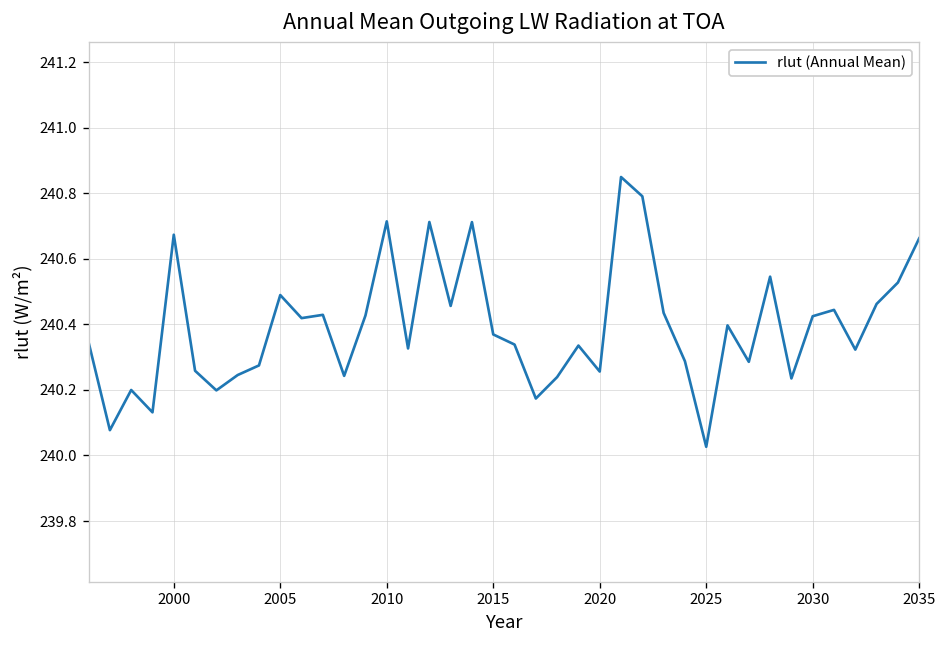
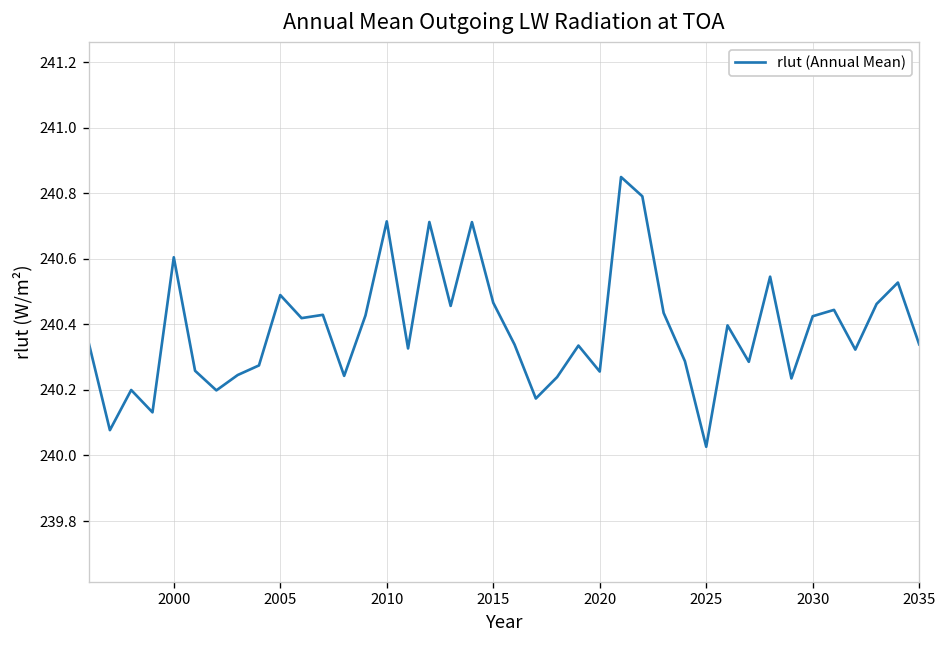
  {
-   "2000": 240.67,
+   "2000": 240.60,
    "2005": 240.49,
    "2010": 240.71,
-   "2015": 240.37,
+   "2015": 240.47,
    "2020": 240.26,
    "2025": 240.03,
    "2030": 240.42,
-   "2035": 240.66
+   "2035": 240.34
  }
